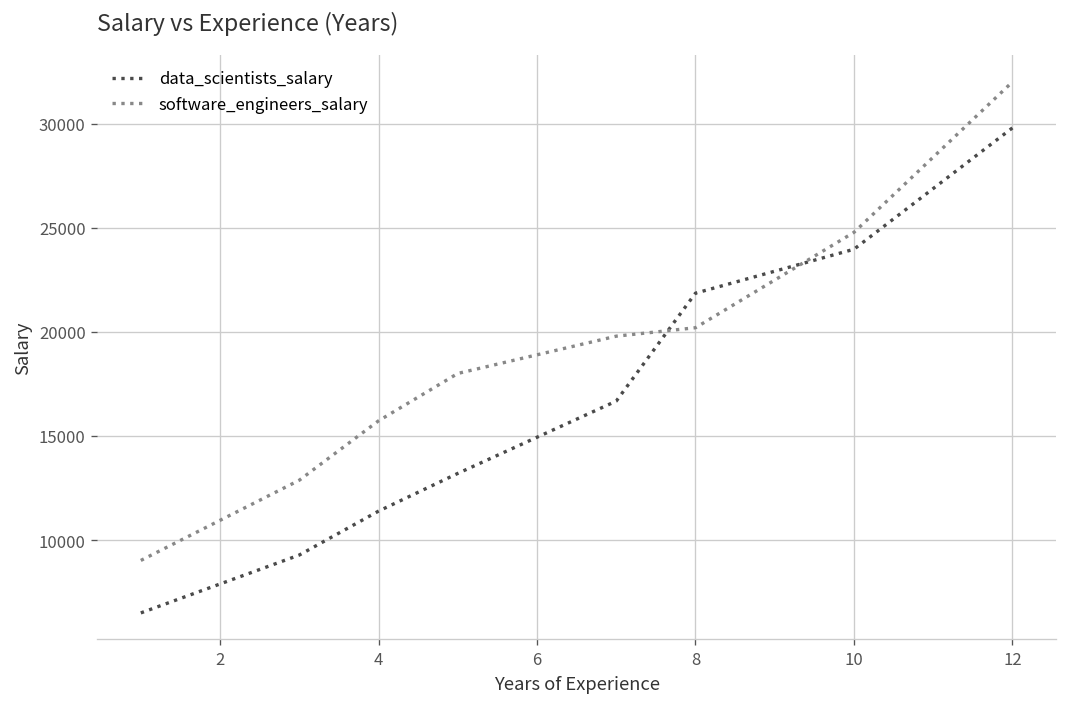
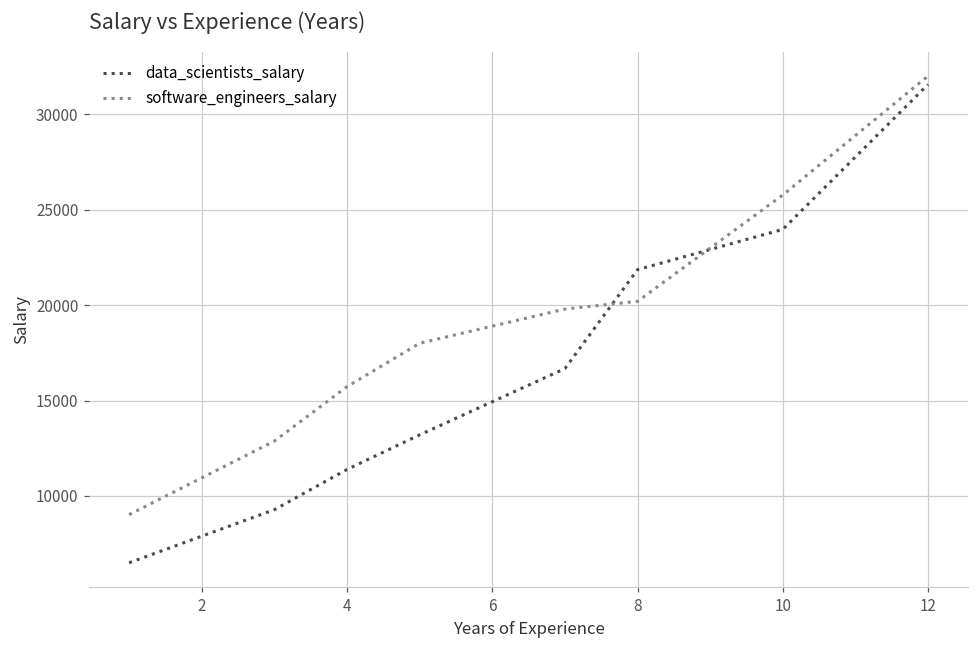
  {
    "data_scientists_salary": {
      "4": 11400,
      "8": 21900,
      "10": 24000,
-     "12": 29800
+     "12": 31600
    },
    "software_engineers_salary": {
      "4": 15700,
      "8": 20200,
-     "10": 24800,
+     "10": 25800,
      "12": 32000
    }
  }
